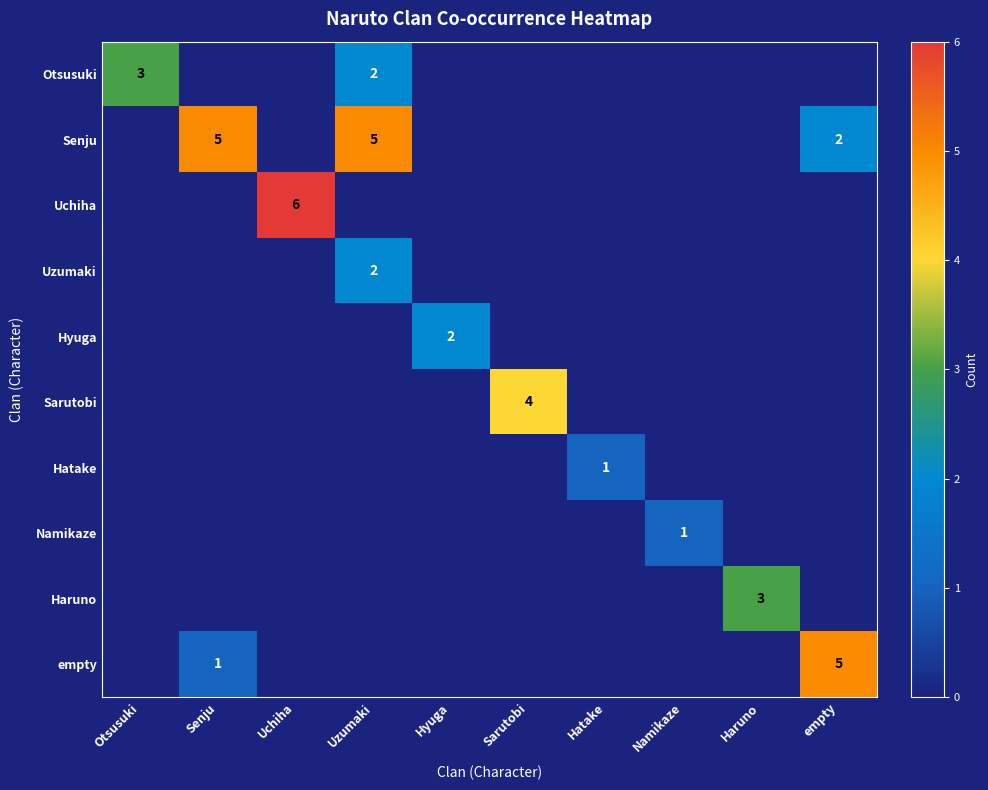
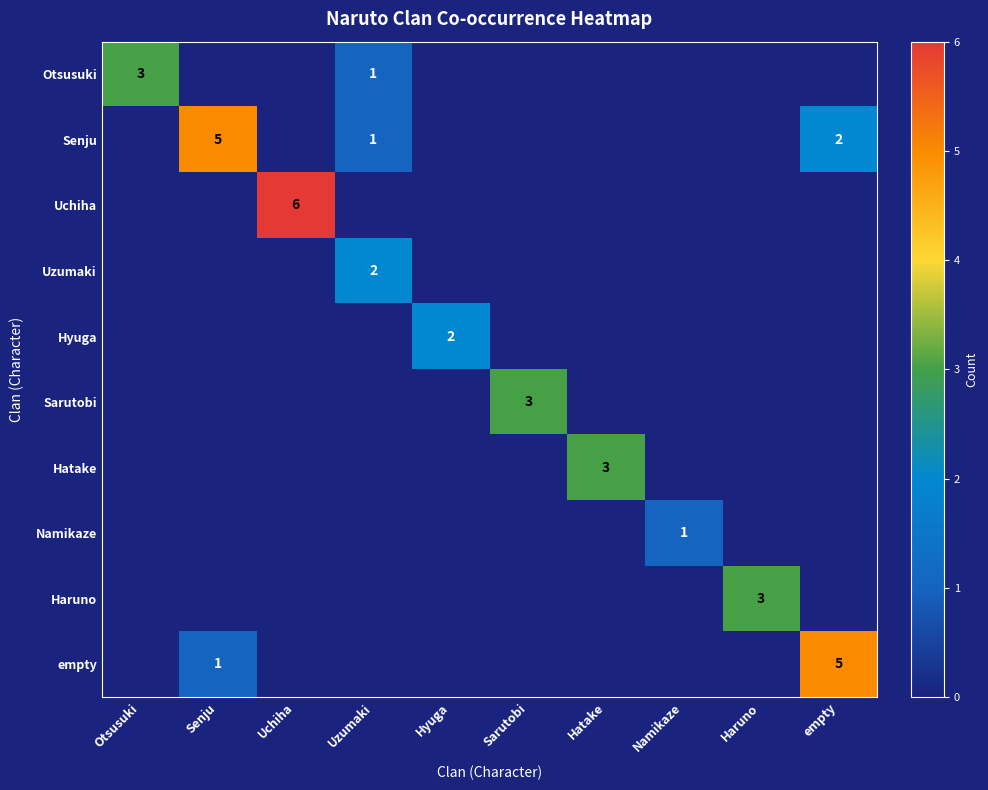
  {
    "Otsusuki": {
      "Otsusuki": 3,
-     "Uzumaki": 2
+     "Uzumaki": 1
    },
    "Senju": {
      "Senju": 5,
-     "Uzumaki": 5,
+     "Uzumaki": 1,
      "empty": 2
    },
    "Uchiha": {
      "Uchiha": 6
    },
    "Uzumaki": {
      "Uzumaki": 2
    },
    "Hyuga": {
      "Hyuga": 2
    },
    "Sarutobi": {
-     "Sarutobi": 4
+     "Sarutobi": 3
    },
    "Hatake": {
-     "Hatake": 1
+     "Hatake": 3
    },
    "Namikaze": {
      "Namikaze": 1
    },
    "Haruno": {
      "Haruno": 3
    },
    "empty": {
      "Senju": 1,
      "empty": 5
    }
  }
